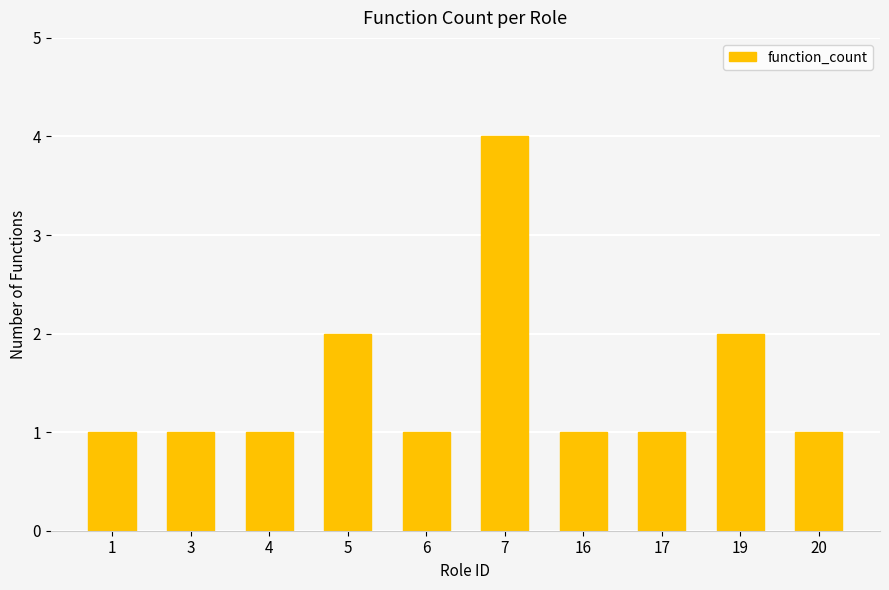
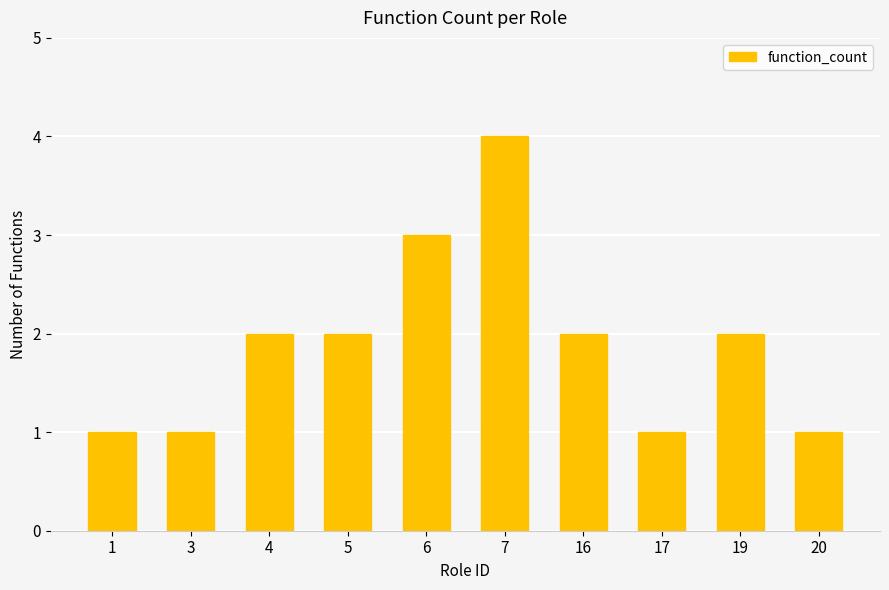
  {
    "1": 1,
    "3": 1,
-   "4": 1,
+   "4": 2,
    "5": 2,
-   "6": 1,
+   "6": 3,
    "7": 4,
-   "16": 1,
+   "16": 2,
    "17": 1,
    "19": 2,
    "20": 1
  }
